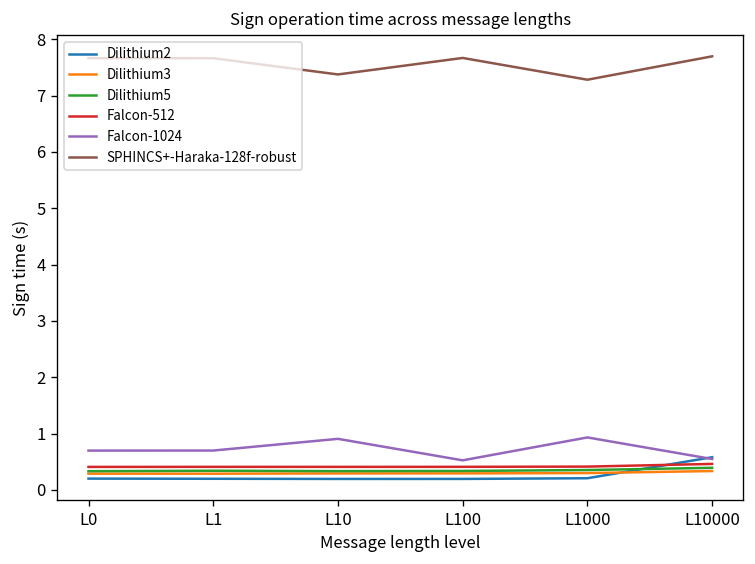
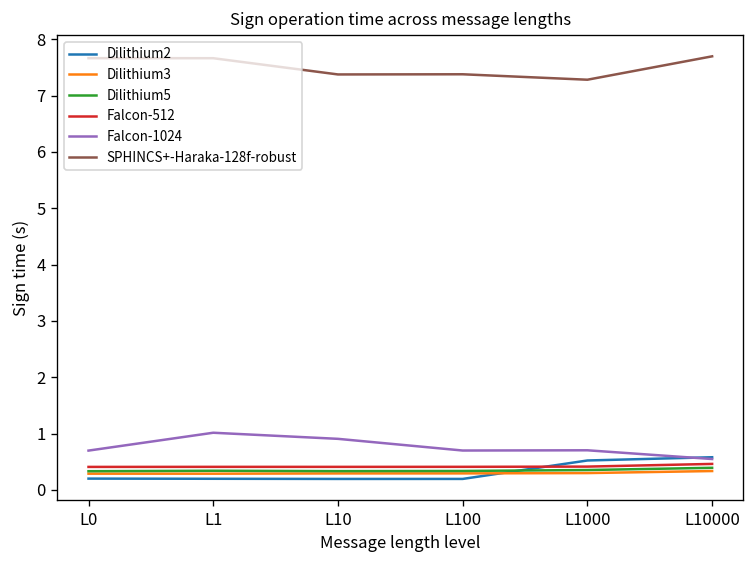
  {
    "Dilithium2": {
      "L0": 0.2,
      "L1": 0.2,
      "L10": 0.2,
      "L100": 0.2,
-     "L1000": 0.2
+     "L1000": 0.5
    },
    "Dilithium3": {
      "L10000": 0.3
    },
    "Dilithium5": {
      "L10000": 0.4
    },
    "Falcon-512": {
      "L0": 0.4,
      "L1": 0.4,
      "L10": 0.4,
      "L100": 0.4,
      "L1000": 0.4,
      "L10000": 0.5
    },
    "Falcon-1024": {
      "L0": 0.7,
-     "L1": 0.7,
+     "L1": 1.0,
      "L10": 0.9,
-     "L100": 0.5,
-     "L1000": 0.9
+     "L100": 0.7,
+     "L1000": 0.7
    },
    "SPHINCS+-Haraka-128f-robust": {
      "L10": 7.4,
-     "L100": 7.7,
+     "L100": 7.4,
      "L1000": 7.3,
      "L10000": 7.7
    }
  }
